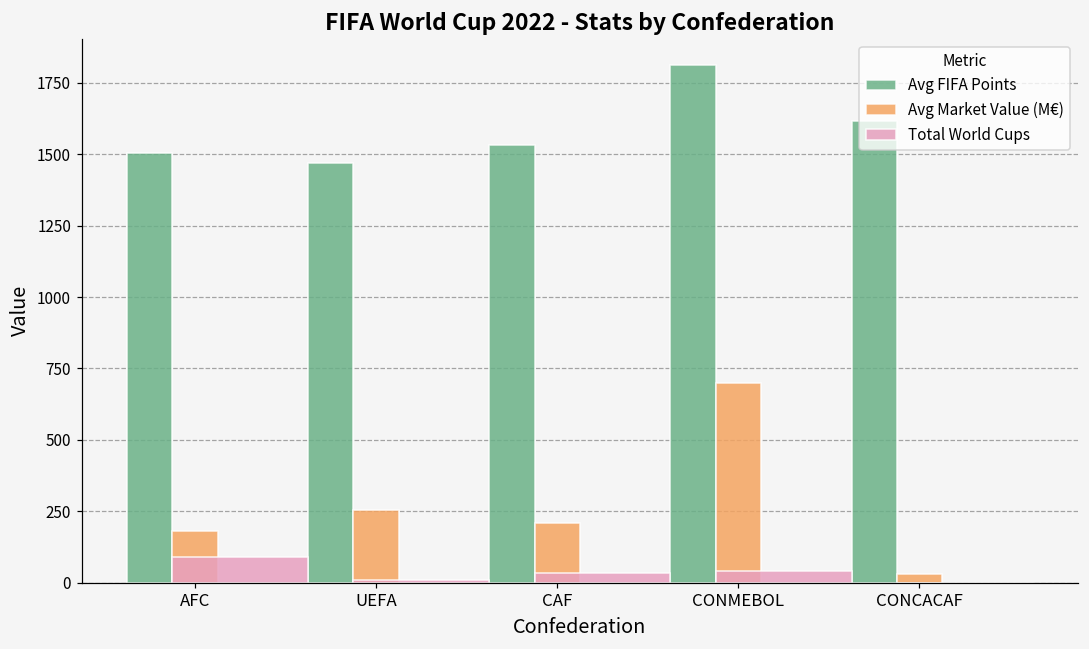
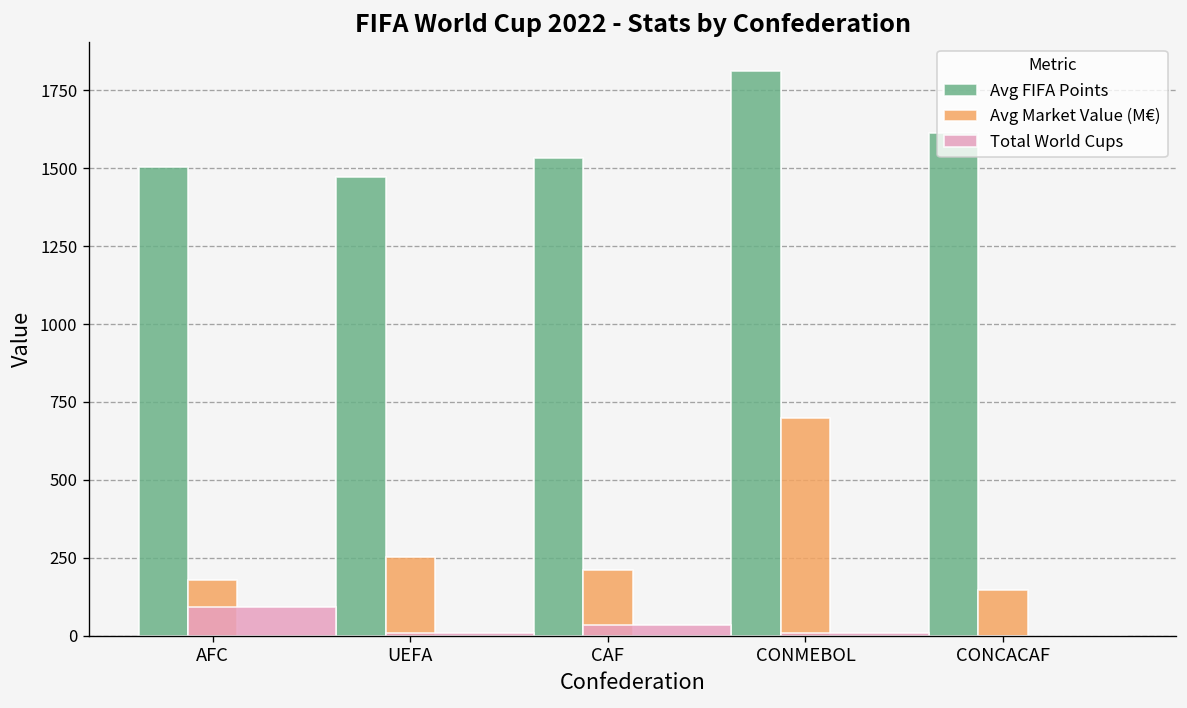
  {
    "Avg FIFA Points": {
      "AFC": 1500,
      "UEFA": 1470,
      "CAF": 1530,
      "CONMEBOL": 1810
    },
    "Avg Market Value (M€)": {
      "AFC": 180,
      "UEFA": 250,
      "CAF": 210,
      "CONMEBOL": 700,
-     "CONCACAF": 30
+     "CONCACAF": 150
    },
    "Total World Cups": {
      "AFC": 90,
      "CAF": 30,
-     "CONMEBOL": 40,
+     "CONMEBOL": 10,
      "CONCACAF": 0
    }
  }
